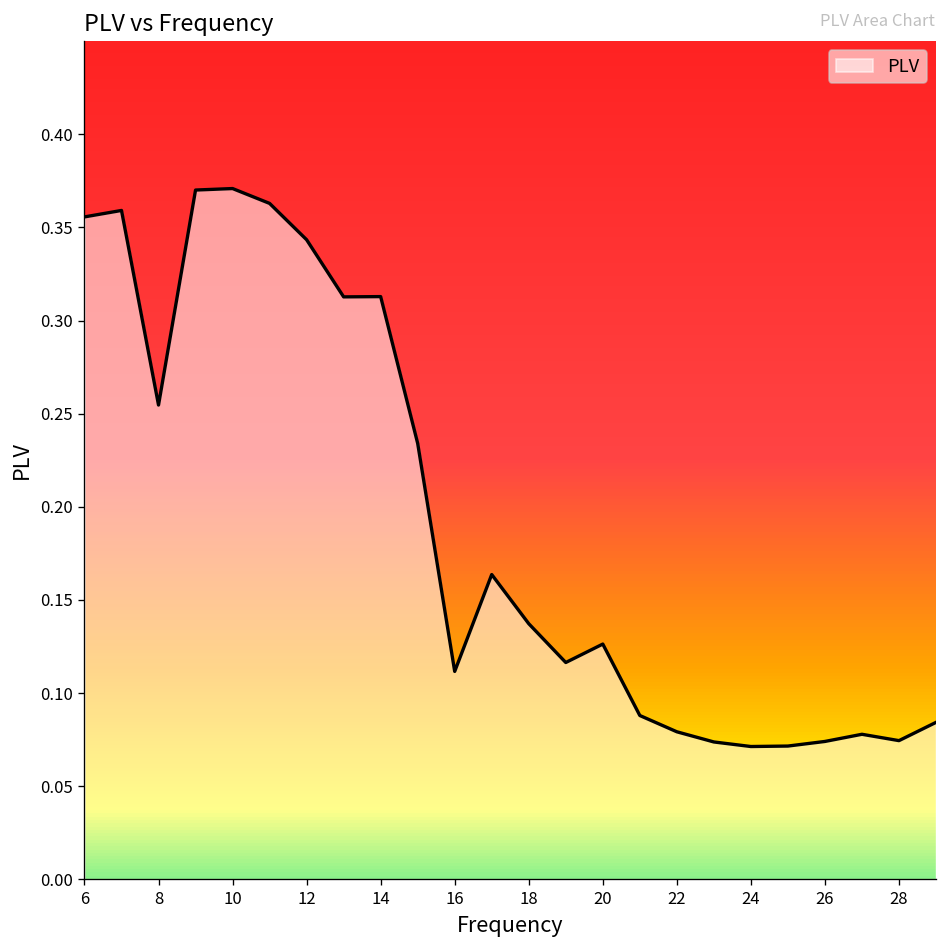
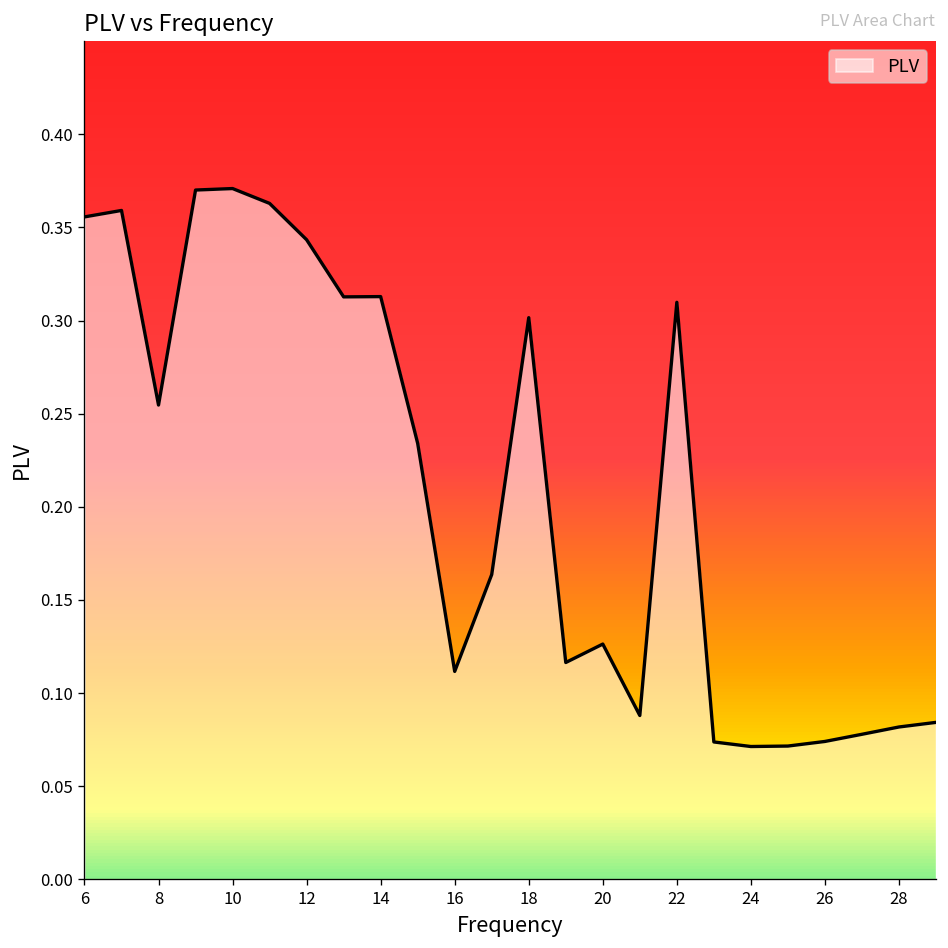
  {
    "6": 0.356,
    "8": 0.255,
    "10": 0.371,
    "12": 0.343,
    "14": 0.313,
    "16": 0.112,
-   "18": 0.137,
+   "18": 0.302,
    "20": 0.126,
-   "22": 0.079,
+   "22": 0.310,
    "24": 0.071,
    "26": 0.074,
-   "28": 0.074
+   "28": 0.082
  }
